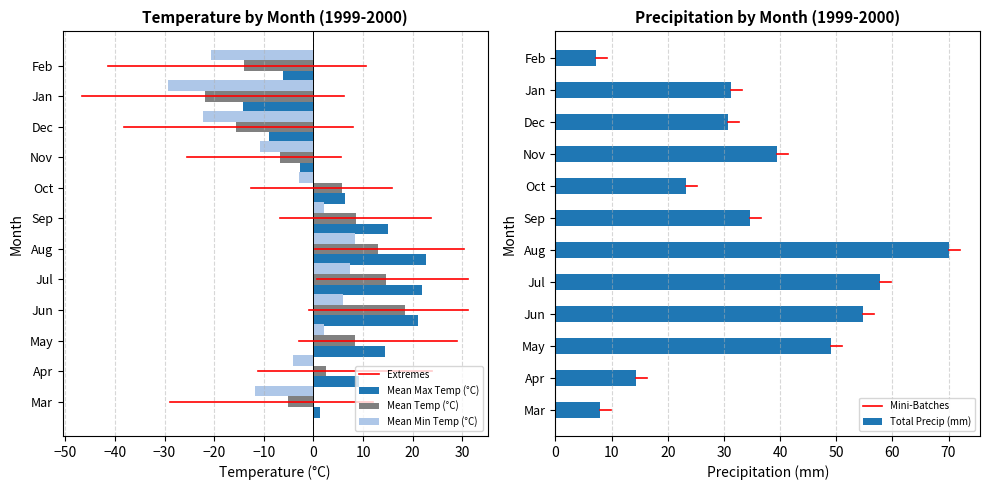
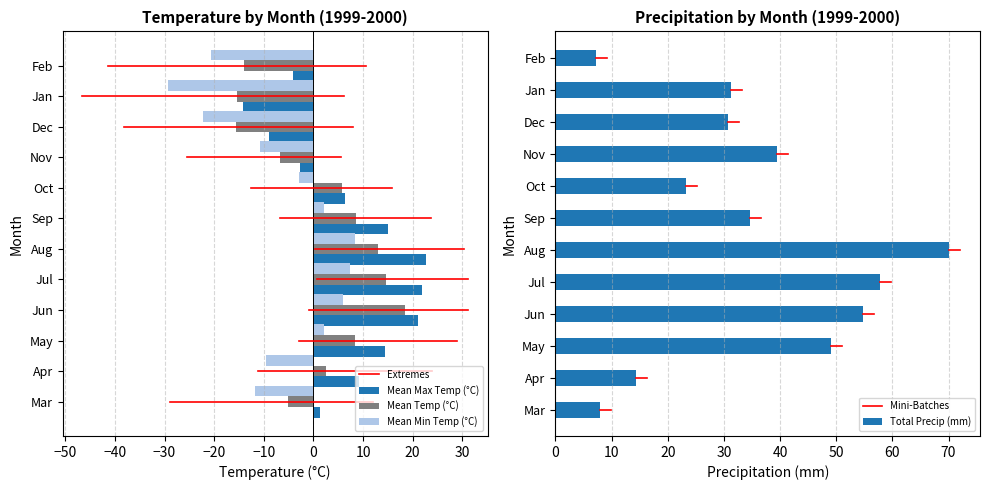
  {
    "Temperature by Month (1999-2000)": {
      "Mean Max Temp (°C)": {
-       "Feb": -6,
+       "Feb": -4,
        "Jan": -14,
        "Dec": -9,
        "Nov": -3,
        "Oct": 6,
        "Sep": 15,
        "Aug": 23,
        "Jul": 22,
        "Jun": 21,
        "May": 14,
        "Mar": 1
      },
      "Mean Temp (°C)": {
        "Feb": -14,
-       "Jan": -22,
+       "Jan": -16,
        "Dec": -16,
        "Nov": -7,
        "Oct": 6,
        "Sep": 9,
        "Aug": 13,
        "Jul": 15,
        "Jun": 18,
        "May": 8,
        "Apr": 3,
        "Mar": -5
      },
      "Mean Min Temp (°C)": {
        "Feb": -21,
        "Jan": -29,
        "Dec": -22,
        "Nov": -11,
        "Oct": -3,
        "Sep": 2,
        "Aug": 8,
        "Jul": 7,
        "Jun": 6,
        "May": 2,
-       "Apr": -4,
+       "Apr": -10,
        "Mar": -12
      }
    },
    "Precipitation by Month (1999-2000)": {
      "Total Precip (mm)": {
        "Feb": 7,
        "Jan": 31,
        "Dec": 31,
        "Nov": 40,
        "Oct": 23,
        "Sep": 35,
        "Aug": 70,
        "Jul": 58,
        "Jun": 55,
        "May": 49,
        "Apr": 14,
        "Mar": 8
      }
    }
  }
